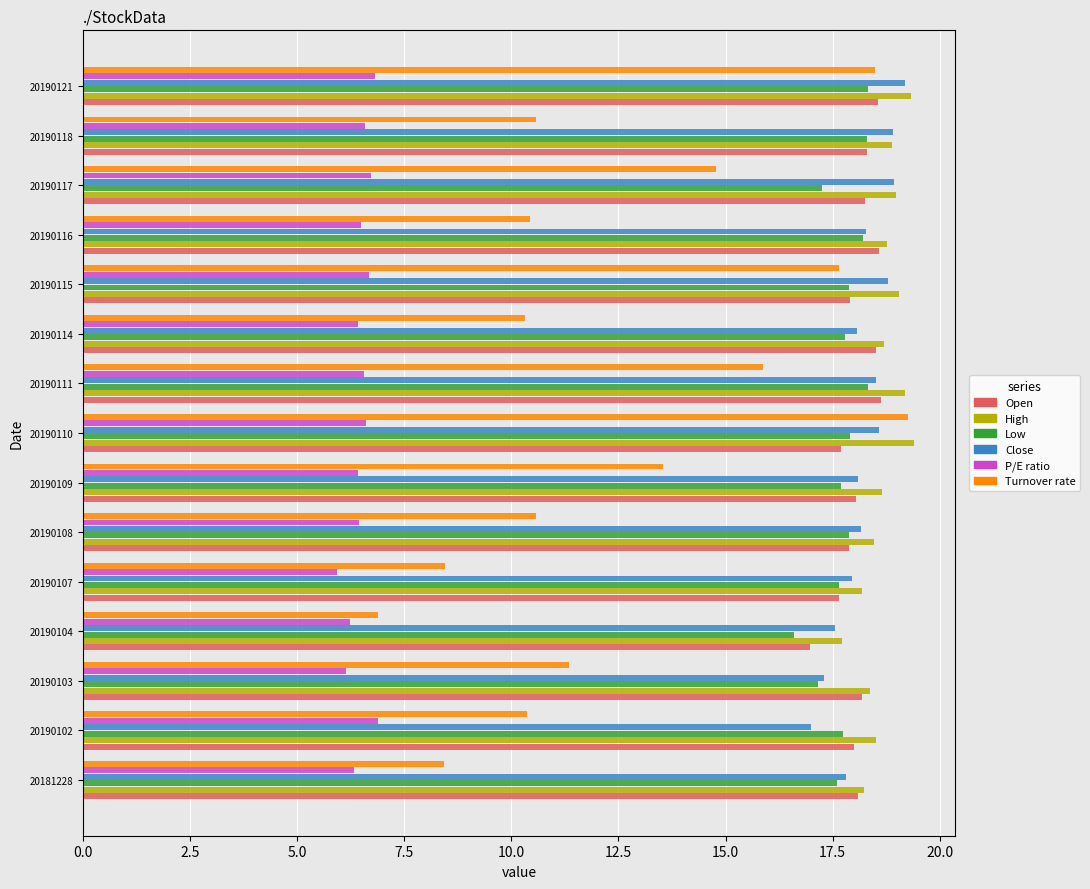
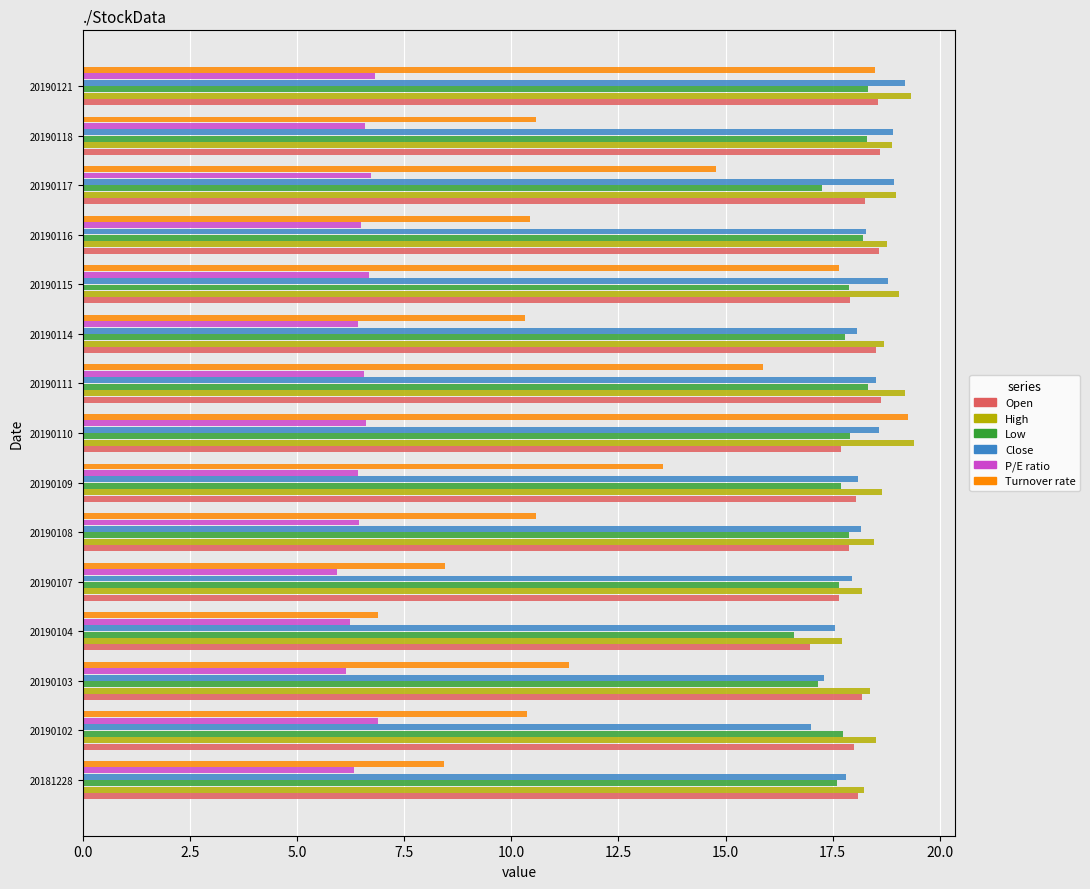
  {
    "Open": {
      "20190121": 18.6,
-     "20190118": 18.3,
+     "20190118": 18.6,
      "20190117": 18.3,
      "20190116": 18.6,
      "20190115": 17.9,
      "20190114": 18.5,
      "20190111": 18.6,
      "20190110": 17.7,
      "20190109": 18.1,
      "20190108": 17.9,
      "20190107": 17.7,
      "20190104": 17.0,
      "20190103": 18.2,
      "20190102": 18.0,
      "20181228": 18.1
    },
    "High": {
      "20190121": 19.3,
      "20190118": 18.9,
      "20190117": 19.0,
      "20190116": 18.8,
      "20190115": 19.1,
      "20190114": 18.7,
      "20190111": 19.2,
      "20190110": 19.4,
      "20190109": 18.7,
      "20190108": 18.5,
      "20190107": 18.2,
      "20190104": 17.7,
      "20190103": 18.4,
      "20190102": 18.5,
      "20181228": 18.2
    },
    "Low": {
      "20190121": 18.3,
      "20190118": 18.3,
      "20190117": 17.3,
      "20190116": 18.2,
      "20190115": 17.9,
      "20190114": 17.8,
      "20190111": 18.3,
      "20190110": 17.9,
      "20190109": 17.7,
      "20190108": 17.9,
      "20190107": 17.7,
      "20190104": 16.6,
      "20190103": 17.2,
      "20190102": 17.7,
      "20181228": 17.6
    },
    "Close": {
      "20190121": 19.2,
      "20190118": 18.9,
      "20190117": 18.9,
      "20190116": 18.3,
      "20190115": 18.8,
      "20190114": 18.1,
      "20190111": 18.5,
      "20190110": 18.6,
      "20190109": 18.1,
      "20190108": 18.2,
      "20190107": 17.9,
      "20190104": 17.6,
      "20190103": 17.3,
      "20190102": 17.0,
      "20181228": 17.8
    },
    "P/E ratio": {
      "20190121": 6.8,
      "20190118": 6.6,
      "20190117": 6.7,
      "20190116": 6.5,
      "20190115": 6.7,
      "20190114": 6.4,
      "20190111": 6.6,
      "20190110": 6.6,
      "20190109": 6.4,
      "20190108": 6.4,
      "20190107": 5.9,
      "20190104": 6.2,
      "20190103": 6.1,
      "20190102": 6.9,
      "20181228": 6.3
    },
    "Turnover rate": {
      "20190121": 18.5,
      "20190118": 10.6,
      "20190117": 14.8,
      "20190116": 10.4,
      "20190115": 17.7,
      "20190114": 10.3,
      "20190111": 15.9,
      "20190110": 19.3,
      "20190109": 13.6,
      "20190108": 10.6,
      "20190107": 8.5,
      "20190104": 6.9,
      "20190103": 11.4,
      "20190102": 10.4,
      "20181228": 8.4
    }
  }
